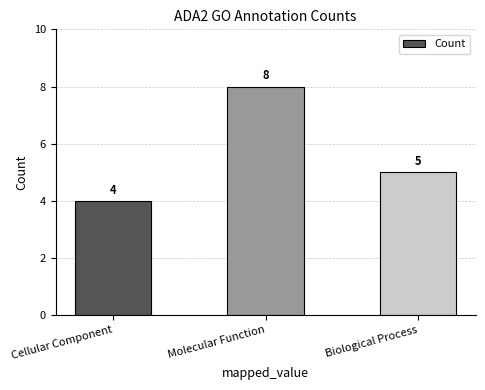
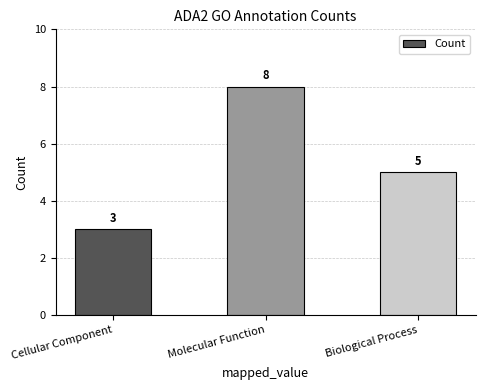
  {
-   "Cellular Component": 4,
+   "Cellular Component": 3,
    "Molecular Function": 8,
    "Biological Process": 5
  }
